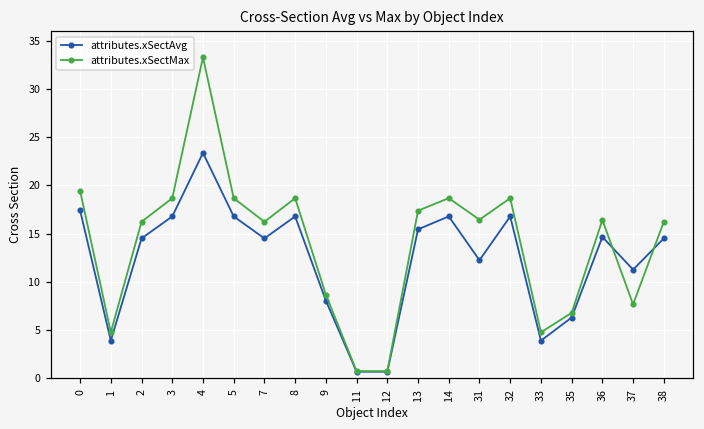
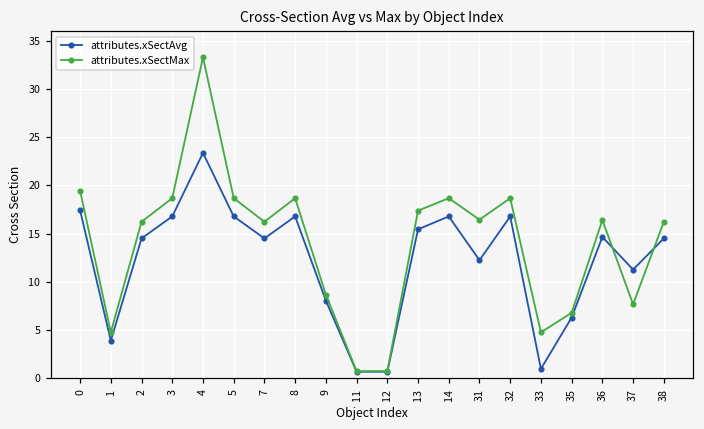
  {
    "attributes.xSectAvg": {
      "0": 17,
      "1": 4,
      "2": 14,
      "3": 17,
      "4": 23,
      "5": 17,
      "7": 14,
      "8": 17,
      "9": 8,
      "13": 15,
      "14": 17,
      "31": 12,
      "32": 17,
-     "33": 4,
+     "33": 1,
      "35": 6,
      "36": 15,
      "37": 11,
      "38": 14
    },
    "attributes.xSectMax": {
      "0": 19,
      "1": 5,
      "2": 16,
      "3": 19,
      "4": 33,
      "5": 19,
      "7": 16,
      "8": 19,
      "9": 9,
      "13": 17,
      "14": 19,
      "31": 16,
      "32": 19,
      "33": 5,
      "35": 7,
      "36": 16,
      "37": 8,
      "38": 16
    }
  }
